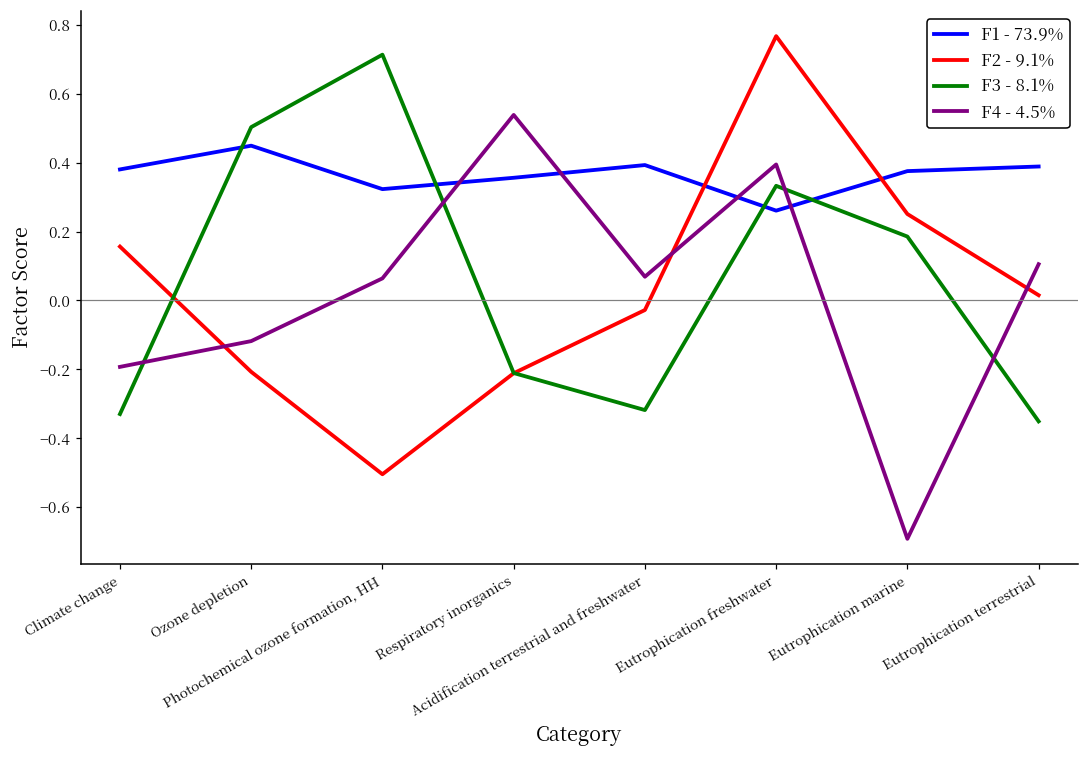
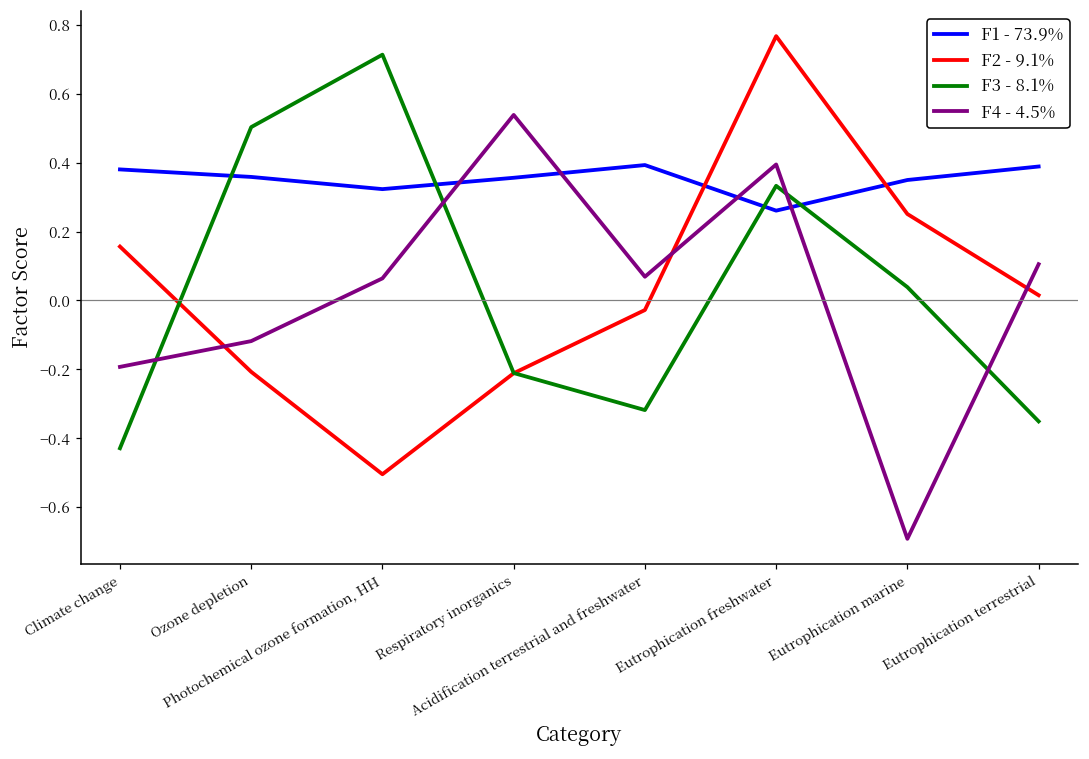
  {
    "F1 - 73.9%": {
      "Climate change": 0.38,
-     "Ozone depletion": 0.45,
+     "Ozone depletion": 0.36,
      "Photochemical ozone formation, HH": 0.32,
      "Respiratory inorganics": 0.36,
      "Acidification terrestrial and freshwater": 0.39,
      "Eutrophication freshwater": 0.26,
-     "Eutrophication marine": 0.38,
+     "Eutrophication marine": 0.35,
      "Eutrophication terrestrial": 0.39
    },
    "F2 - 9.1%": {
      "Climate change": 0.16,
      "Ozone depletion": -0.21,
      "Photochemical ozone formation, HH": -0.50,
      "Acidification terrestrial and freshwater": -0.03,
      "Eutrophication freshwater": 0.77,
      "Eutrophication marine": 0.25,
      "Eutrophication terrestrial": 0.02
    },
    "F3 - 8.1%": {
-     "Climate change": -0.33,
+     "Climate change": -0.43,
      "Ozone depletion": 0.50,
      "Photochemical ozone formation, HH": 0.71,
      "Acidification terrestrial and freshwater": -0.32,
      "Eutrophication freshwater": 0.33,
-     "Eutrophication marine": 0.19,
+     "Eutrophication marine": 0.04,
      "Eutrophication terrestrial": -0.35
    },
    "F4 - 4.5%": {
      "Climate change": -0.19,
      "Ozone depletion": -0.12,
      "Photochemical ozone formation, HH": 0.06,
      "Respiratory inorganics": 0.54,
      "Acidification terrestrial and freshwater": 0.07,
      "Eutrophication freshwater": 0.39,
      "Eutrophication marine": -0.69,
      "Eutrophication terrestrial": 0.11
    }
  }
